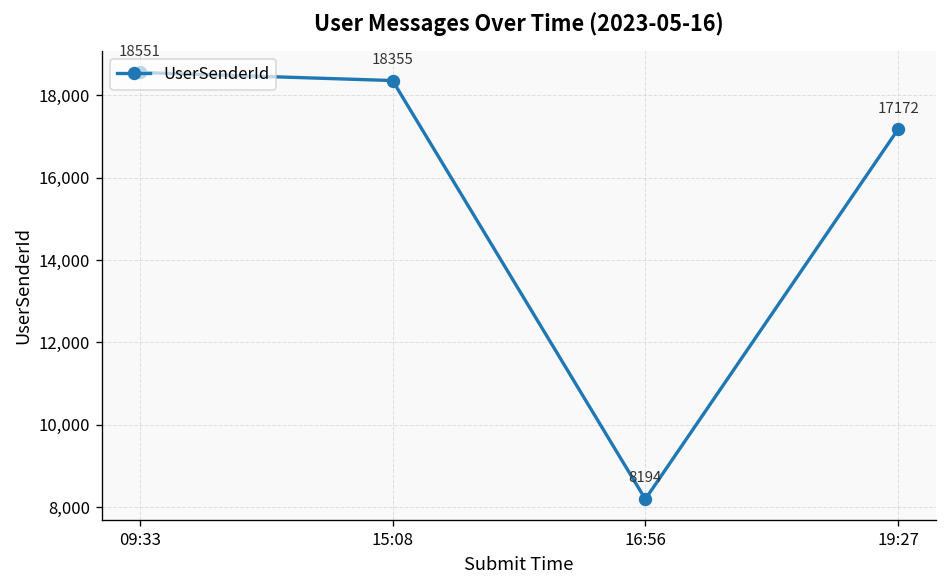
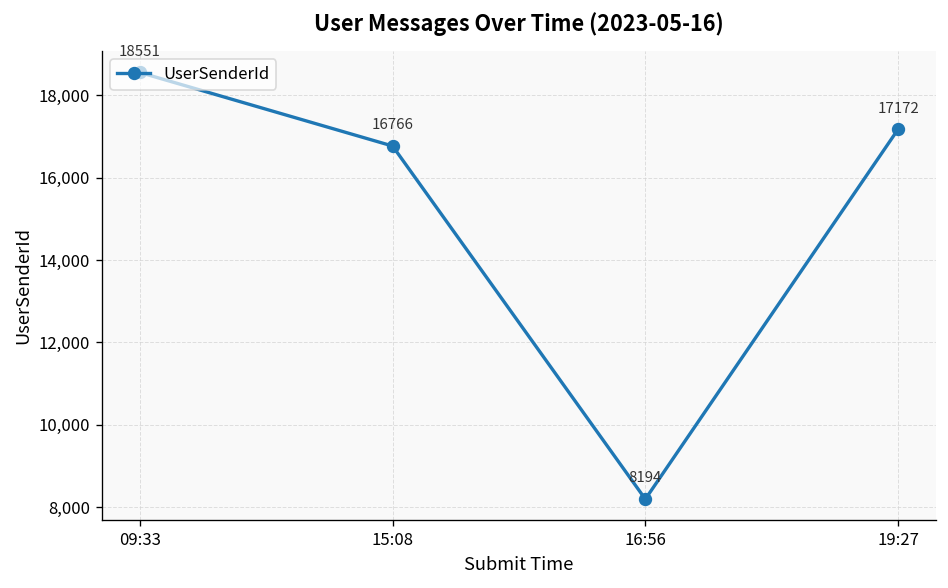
  {
-   "15:08": 18355,
+   "15:08": 16766,
    "16:56": 8194,
    "19:27": 17172
  }
